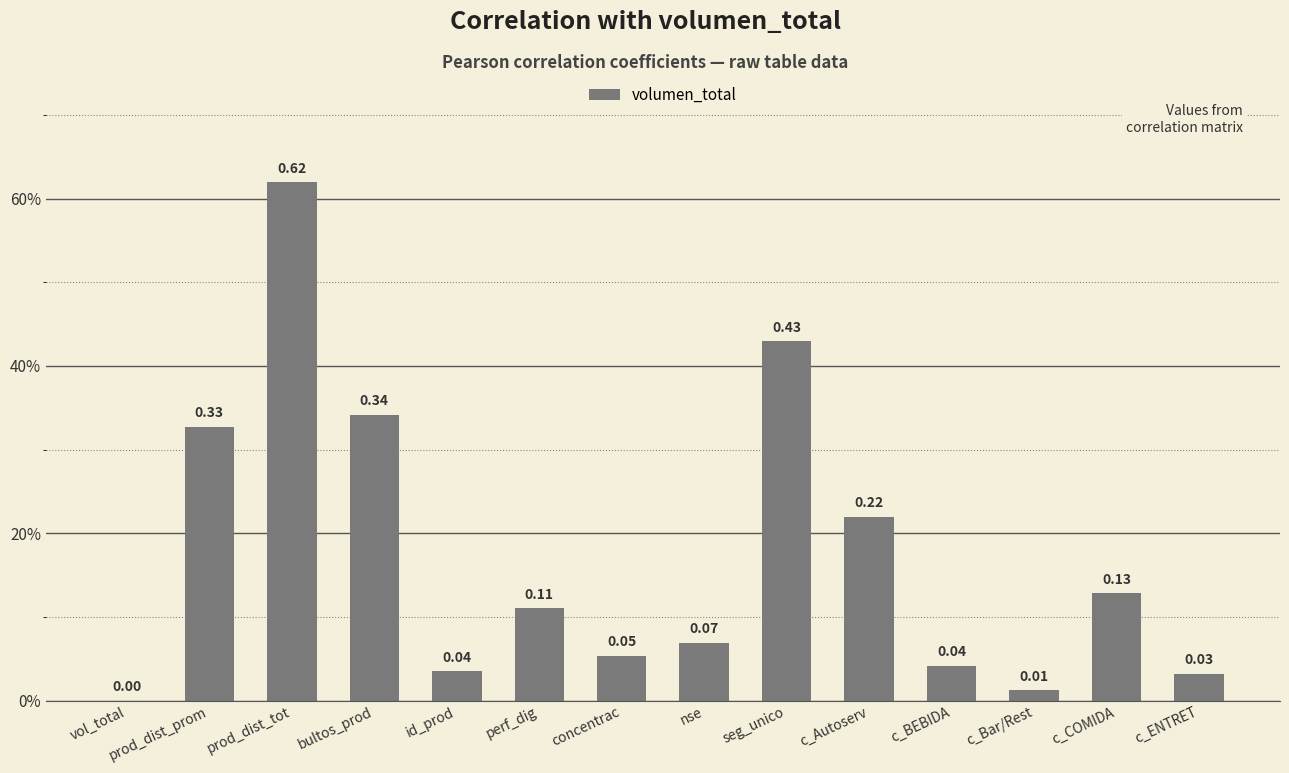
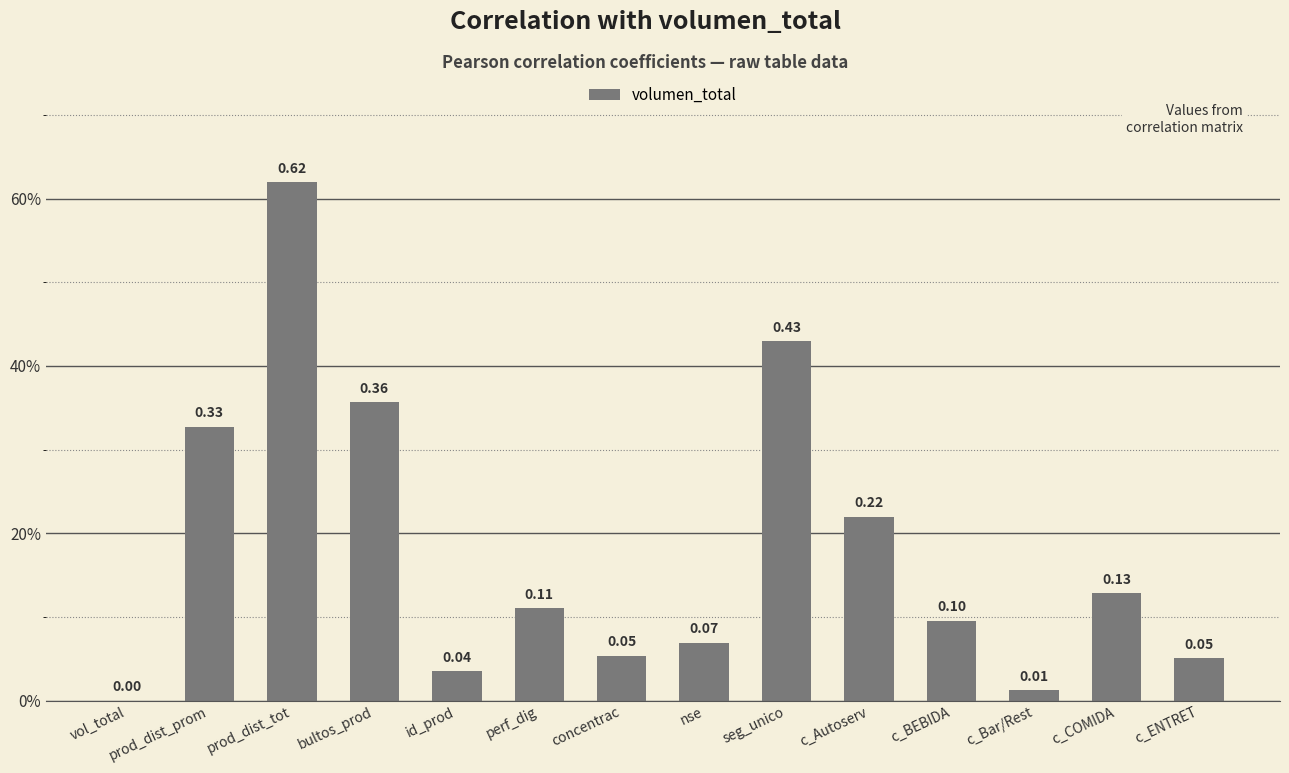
  {
    "vol_total": 0.00,
    "prod_dist_prom": 0.33,
    "prod_dist_tot": 0.62,
-   "bultos_prod": 0.34,
+   "bultos_prod": 0.36,
    "id_prod": 0.04,
    "perf_dig": 0.11,
    "concentrac": 0.05,
    "nse": 0.07,
    "seg_unico": 0.43,
    "c_Autoserv": 0.22,
-   "c_BEBIDA": 0.04,
+   "c_BEBIDA": 0.10,
    "c_Bar/Rest": 0.01,
    "c_COMIDA": 0.13,
-   "c_ENTRET": 0.03
+   "c_ENTRET": 0.05
  }
